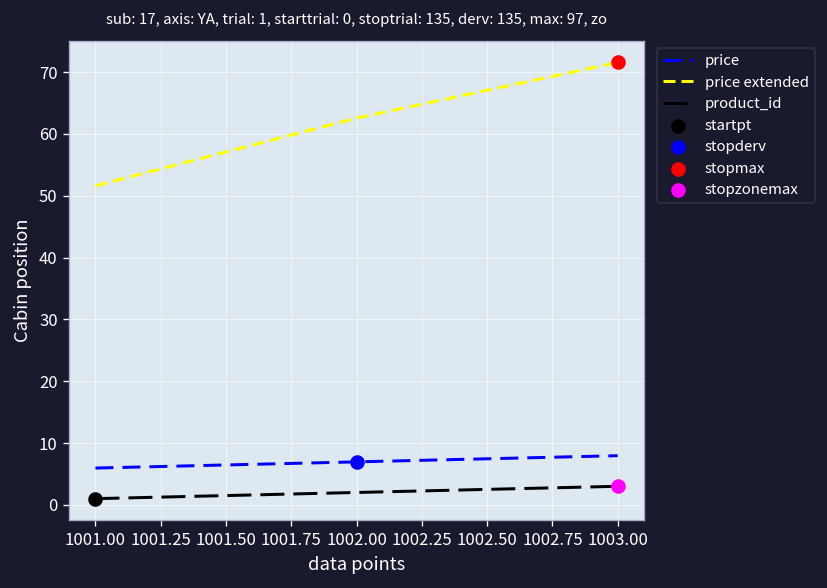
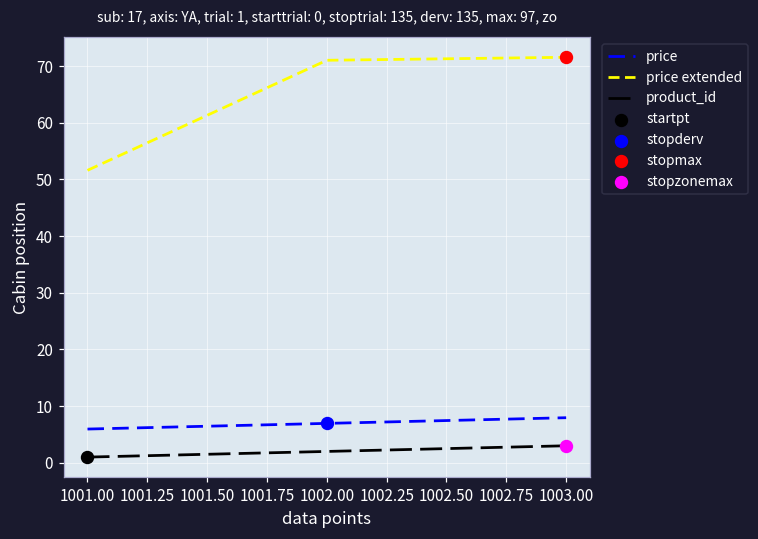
  {
    "price extended": {
      "1001.00": 52,
-     "1002.00": 63
+     "1002.00": 71
    }
  }
